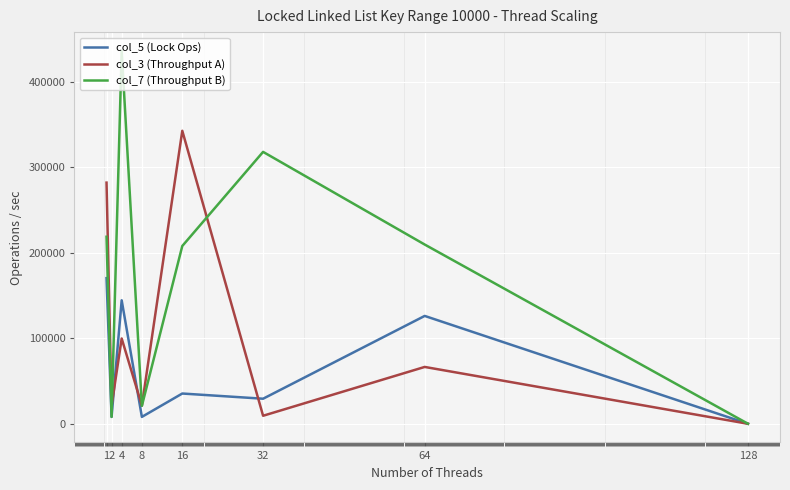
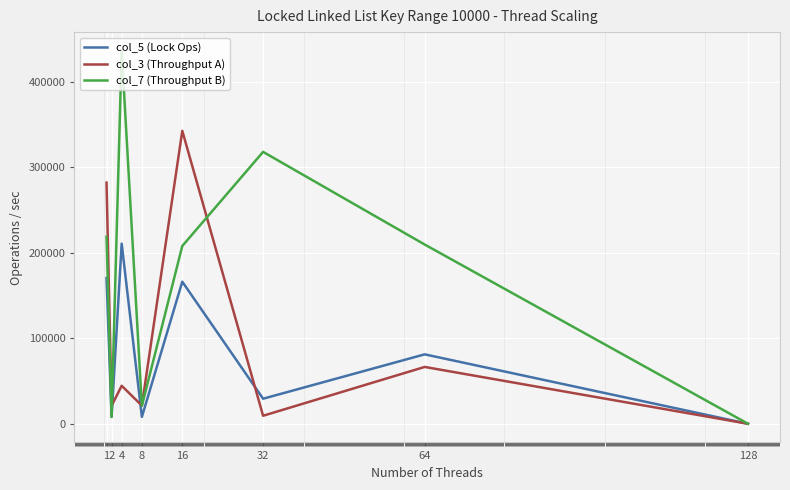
  {
    "col_5 (Lock Ops)": {
-     "4": 140000,
+     "4": 210000,
      "8": 10000,
-     "16": 40000,
+     "16": 170000,
      "32": 30000,
-     "64": 130000
+     "64": 80000
    },
    "col_3 (Throughput A)": {
-     "4": 100000,
+     "4": 40000,
      "16": 340000,
      "32": 10000,
      "64": 70000
    },
    "col_7 (Throughput B)": {
      "16": 210000,
      "32": 320000,
      "64": 210000
    }
  }
